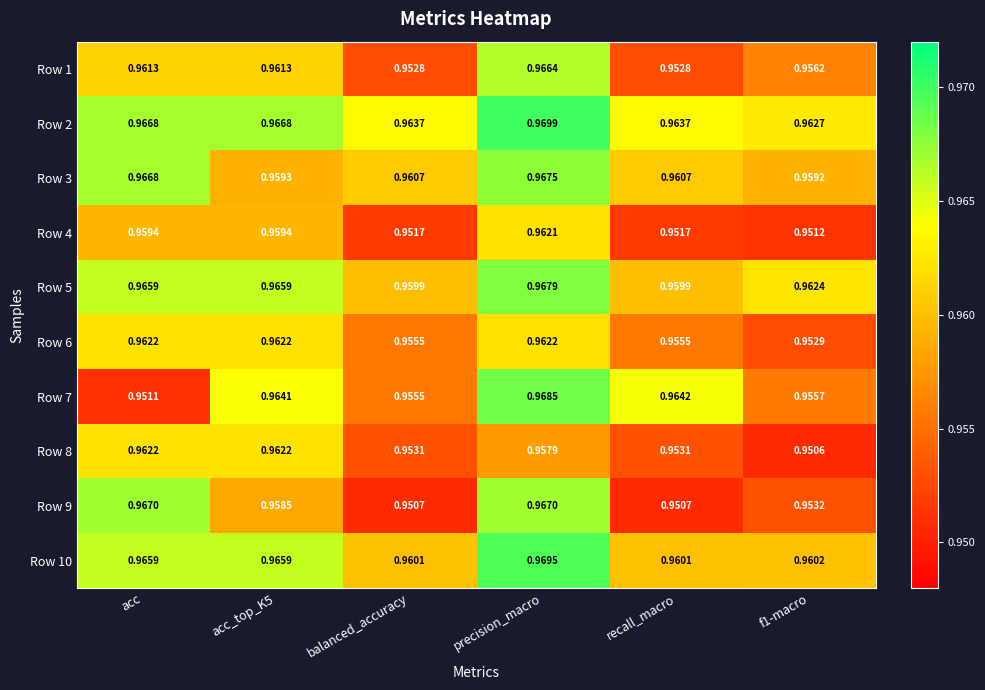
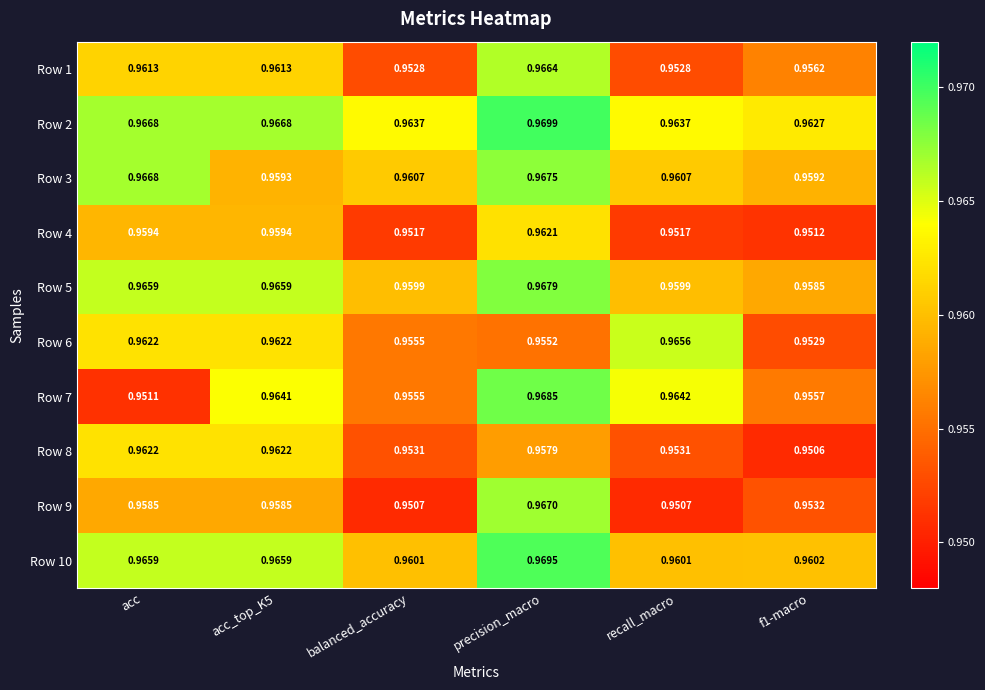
  {
    "Row 1": {
      "acc": 0.9613,
      "acc_top_K5": 0.9613,
      "balanced_accuracy": 0.9528,
      "precision_macro": 0.9664,
      "recall_macro": 0.9528,
      "f1-macro": 0.9562
    },
    "Row 2": {
      "acc": 0.9668,
      "acc_top_K5": 0.9668,
      "balanced_accuracy": 0.9637,
      "precision_macro": 0.9699,
      "recall_macro": 0.9637,
      "f1-macro": 0.9627
    },
    "Row 3": {
      "acc": 0.9668,
      "acc_top_K5": 0.9593,
      "balanced_accuracy": 0.9607,
      "precision_macro": 0.9675,
      "recall_macro": 0.9607,
      "f1-macro": 0.9592
    },
    "Row 4": {
      "acc": 0.9594,
      "acc_top_K5": 0.9594,
      "balanced_accuracy": 0.9517,
      "precision_macro": 0.9621,
      "recall_macro": 0.9517,
      "f1-macro": 0.9512
    },
    "Row 5": {
      "acc": 0.9659,
      "acc_top_K5": 0.9659,
      "balanced_accuracy": 0.9599,
      "precision_macro": 0.9679,
      "recall_macro": 0.9599,
-     "f1-macro": 0.9624
+     "f1-macro": 0.9585
    },
    "Row 6": {
      "acc": 0.9622,
      "acc_top_K5": 0.9622,
      "balanced_accuracy": 0.9555,
-     "precision_macro": 0.9622,
-     "recall_macro": 0.9555,
+     "precision_macro": 0.9552,
+     "recall_macro": 0.9656,
      "f1-macro": 0.9529
    },
    "Row 7": {
      "acc": 0.9511,
      "acc_top_K5": 0.9641,
      "balanced_accuracy": 0.9555,
      "precision_macro": 0.9685,
      "recall_macro": 0.9642,
      "f1-macro": 0.9557
    },
    "Row 8": {
      "acc": 0.9622,
      "acc_top_K5": 0.9622,
      "balanced_accuracy": 0.9531,
      "precision_macro": 0.9579,
      "recall_macro": 0.9531,
      "f1-macro": 0.9506
    },
    "Row 9": {
-     "acc": 0.9670,
+     "acc": 0.9585,
      "acc_top_K5": 0.9585,
      "balanced_accuracy": 0.9507,
      "precision_macro": 0.9670,
      "recall_macro": 0.9507,
      "f1-macro": 0.9532
    },
    "Row 10": {
      "acc": 0.9659,
      "acc_top_K5": 0.9659,
      "balanced_accuracy": 0.9601,
      "precision_macro": 0.9695,
      "recall_macro": 0.9601,
      "f1-macro": 0.9602
    }
  }
